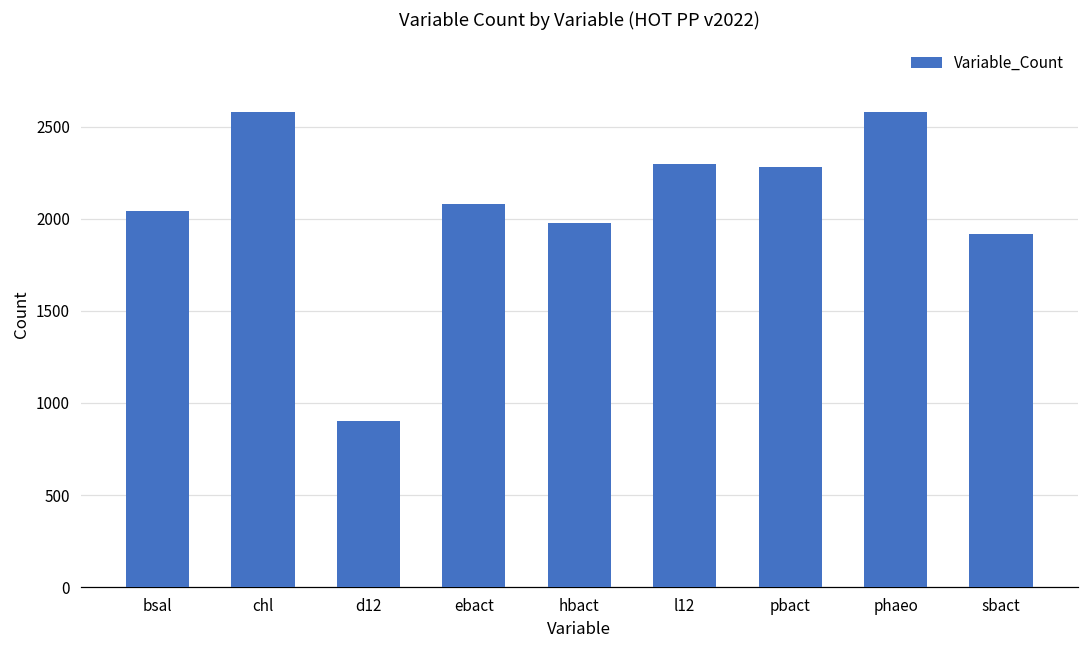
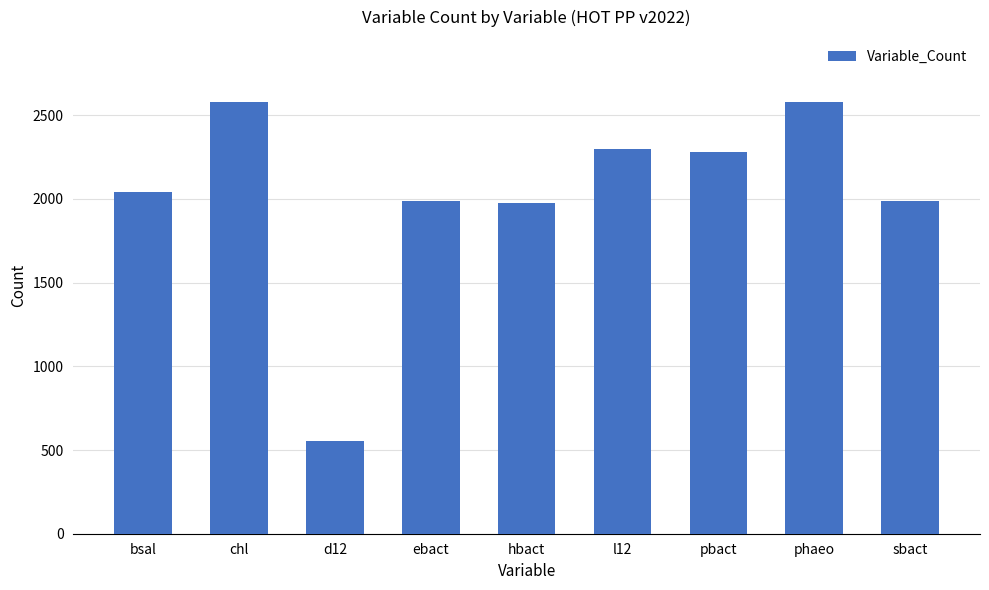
  {
    "bsal": 2040,
    "chl": 2580,
-   "d12": 900,
-   "ebact": 2080,
+   "d12": 550,
+   "ebact": 1990,
    "hbact": 1980,
    "l12": 2300,
    "pbact": 2280,
    "phaeo": 2580,
-   "sbact": 1920
+   "sbact": 1990
  }
